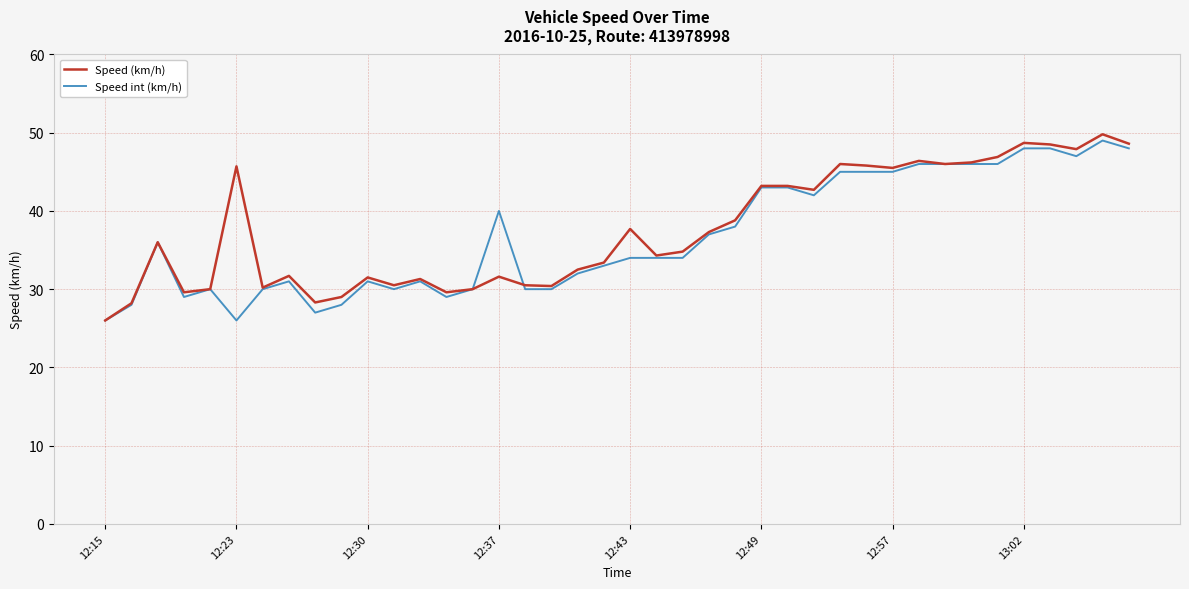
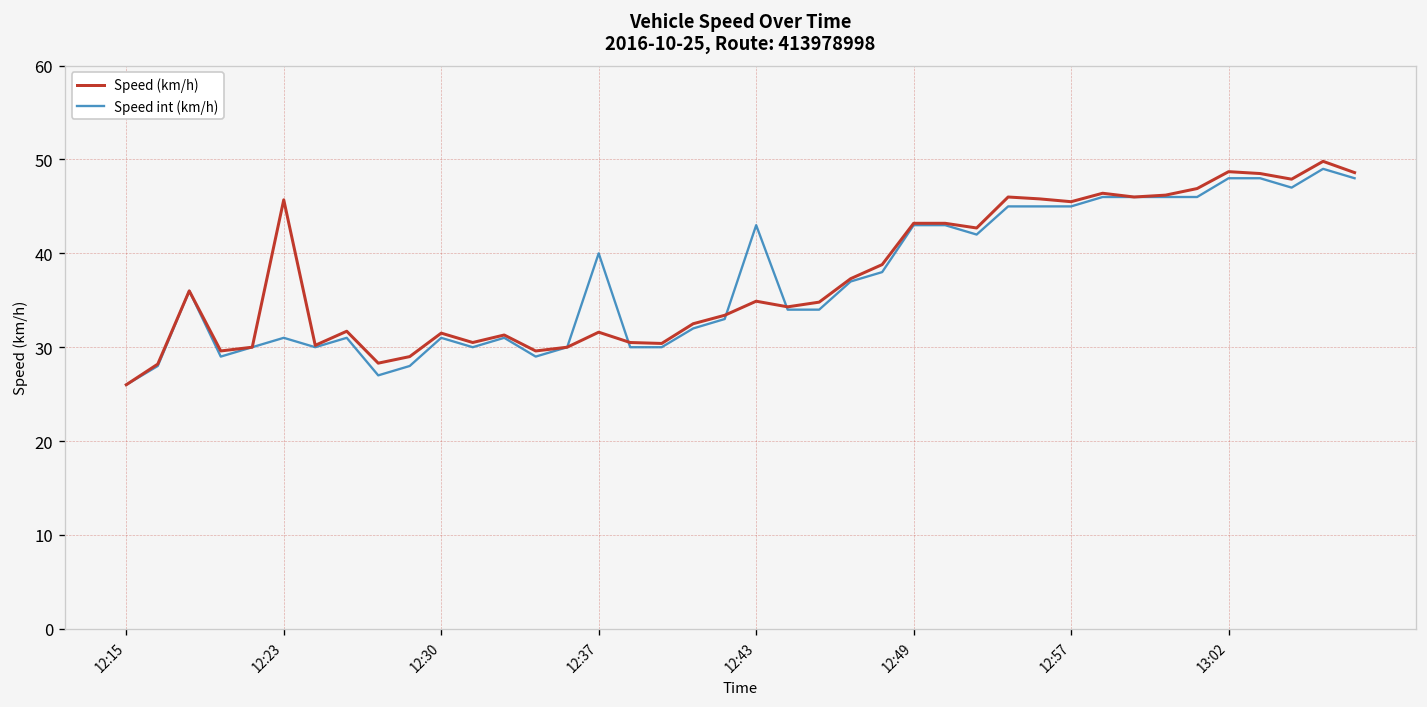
  {
    "Speed (km/h)": {
      "12:23": 46,
      "12:30": 32,
      "12:37": 32,
-     "12:43": 38,
+     "12:43": 35,
      "12:57": 46,
      "13:02": 49
    },
    "Speed int (km/h)": {
-     "12:23": 26,
+     "12:23": 31,
      "12:30": 31,
      "12:37": 40,
-     "12:43": 34,
+     "12:43": 43,
      "12:57": 45,
      "13:02": 48
    }
  }
